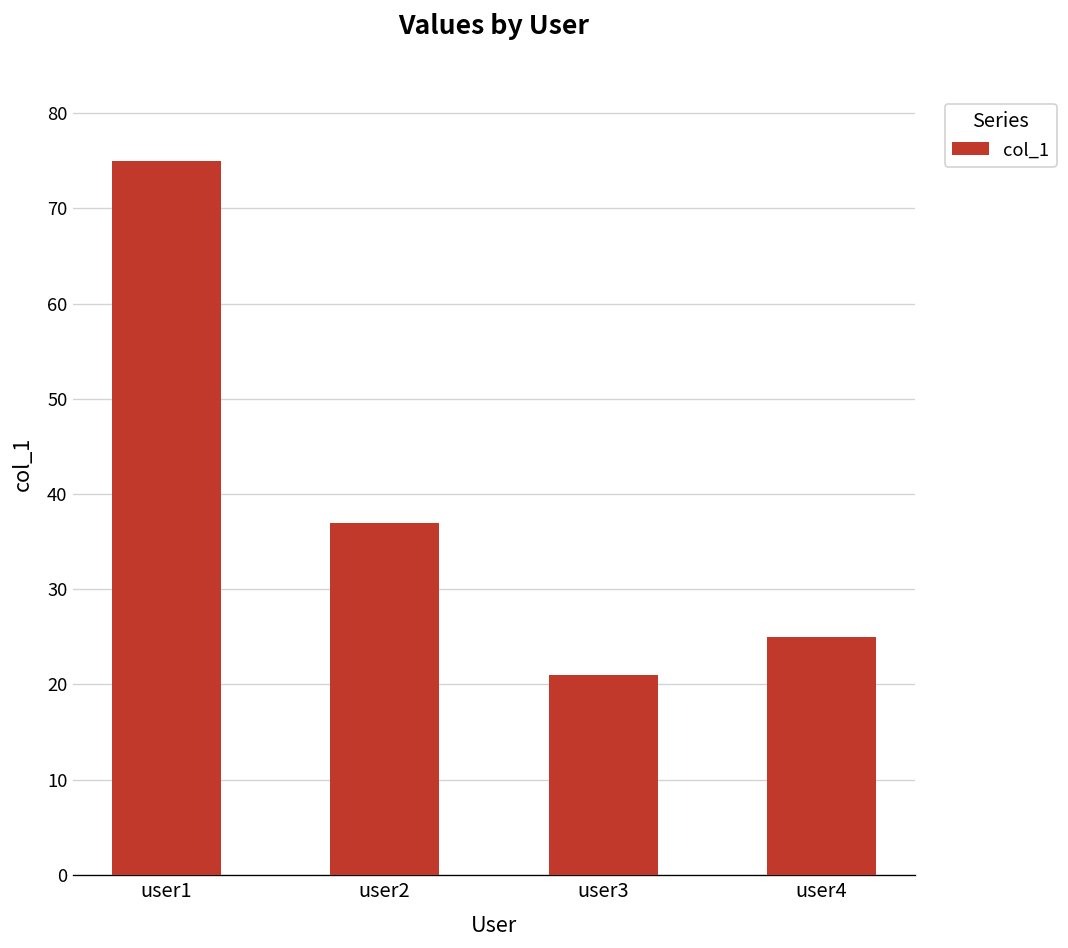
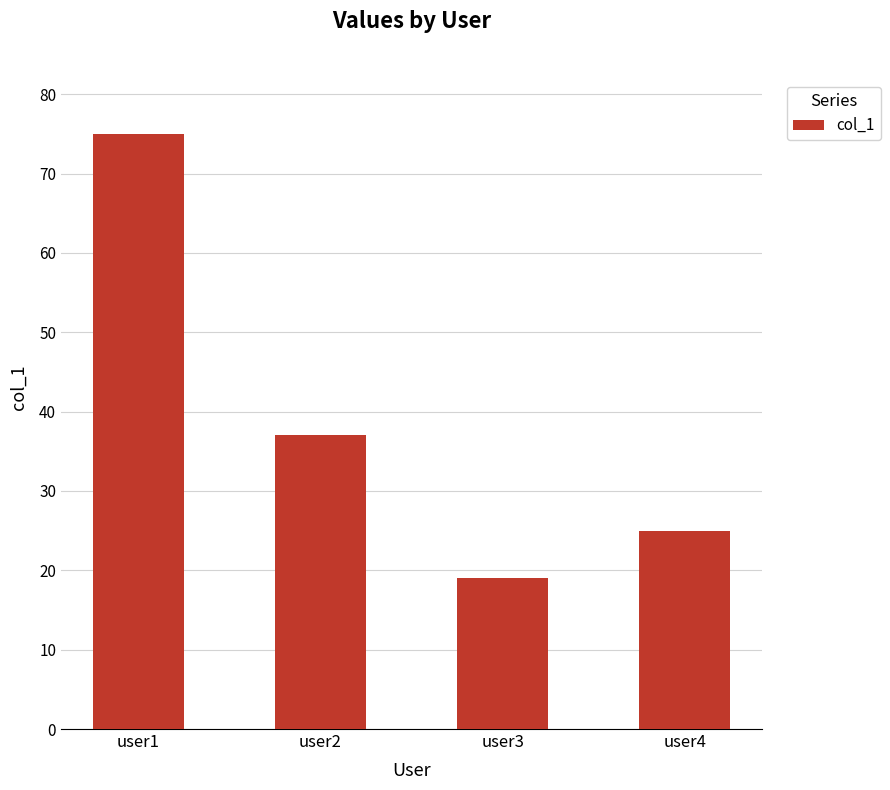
  {
    "user1": 75,
    "user2": 37,
-   "user3": 21,
+   "user3": 19,
    "user4": 25
  }
